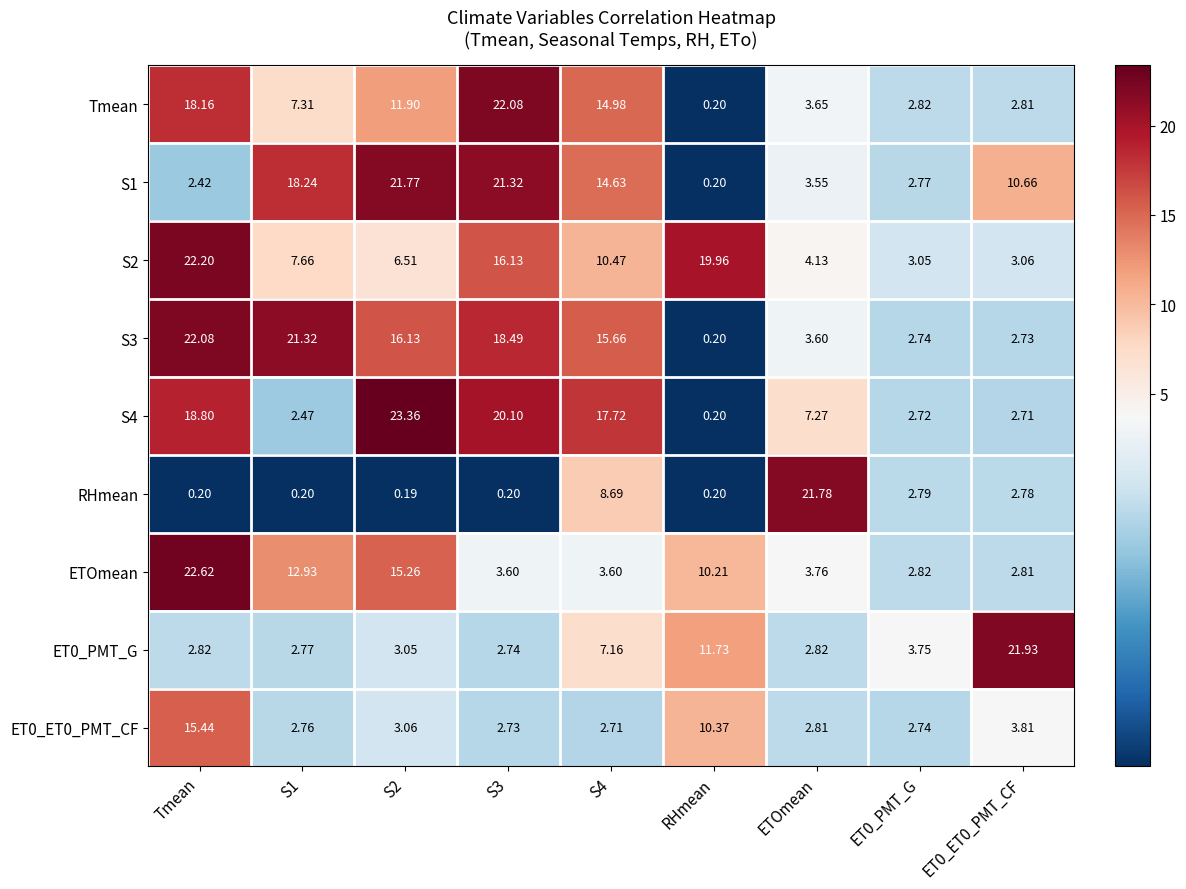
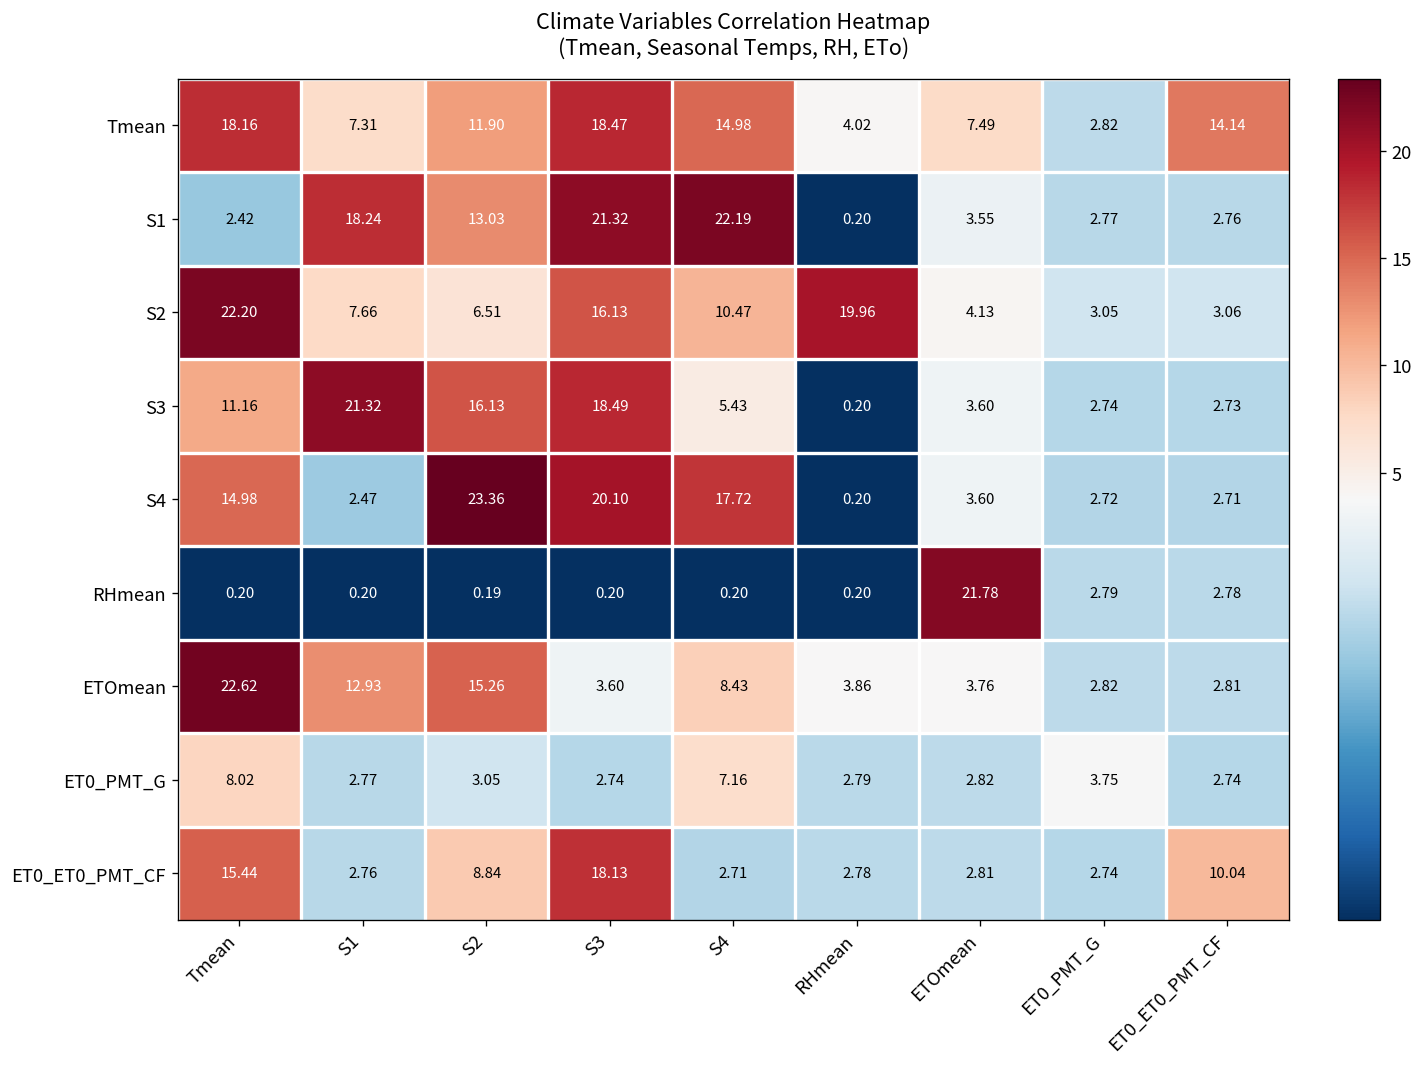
  {
    "Tmean": {
      "Tmean": 18.16,
      "S1": 7.31,
      "S2": 11.90,
-     "S3": 22.08,
+     "S3": 18.47,
      "S4": 14.98,
-     "RHmean": 0.20,
-     "ETOmean": 3.65,
+     "RHmean": 4.02,
+     "ETOmean": 7.49,
      "ET0_PMT_G": 2.82,
-     "ET0_ET0_PMT_CF": 2.81
+     "ET0_ET0_PMT_CF": 14.14
    },
    "S1": {
      "Tmean": 2.42,
      "S1": 18.24,
-     "S2": 21.77,
+     "S2": 13.03,
      "S3": 21.32,
-     "S4": 14.63,
+     "S4": 22.19,
      "RHmean": 0.20,
      "ETOmean": 3.55,
      "ET0_PMT_G": 2.77,
-     "ET0_ET0_PMT_CF": 10.66
+     "ET0_ET0_PMT_CF": 2.76
    },
    "S2": {
      "Tmean": 22.20,
      "S1": 7.66,
      "S2": 6.51,
      "S3": 16.13,
      "S4": 10.47,
      "RHmean": 19.96,
      "ETOmean": 4.13,
      "ET0_PMT_G": 3.05,
      "ET0_ET0_PMT_CF": 3.06
    },
    "S3": {
-     "Tmean": 22.08,
+     "Tmean": 11.16,
      "S1": 21.32,
      "S2": 16.13,
      "S3": 18.49,
-     "S4": 15.66,
+     "S4": 5.43,
      "RHmean": 0.20,
      "ETOmean": 3.60,
      "ET0_PMT_G": 2.74,
      "ET0_ET0_PMT_CF": 2.73
    },
    "S4": {
-     "Tmean": 18.80,
+     "Tmean": 14.98,
      "S1": 2.47,
      "S2": 23.36,
      "S3": 20.10,
      "S4": 17.72,
      "RHmean": 0.20,
-     "ETOmean": 7.27,
+     "ETOmean": 3.60,
      "ET0_PMT_G": 2.72,
      "ET0_ET0_PMT_CF": 2.71
    },
    "RHmean": {
      "Tmean": 0.20,
      "S1": 0.20,
      "S2": 0.19,
      "S3": 0.20,
-     "S4": 8.69,
+     "S4": 0.20,
      "RHmean": 0.20,
      "ETOmean": 21.78,
      "ET0_PMT_G": 2.79,
      "ET0_ET0_PMT_CF": 2.78
    },
    "ETOmean": {
      "Tmean": 22.62,
      "S1": 12.93,
      "S2": 15.26,
      "S3": 3.60,
-     "S4": 3.60,
-     "RHmean": 10.21,
+     "S4": 8.43,
+     "RHmean": 3.86,
      "ETOmean": 3.76,
      "ET0_PMT_G": 2.82,
      "ET0_ET0_PMT_CF": 2.81
    },
    "ET0_PMT_G": {
-     "Tmean": 2.82,
+     "Tmean": 8.02,
      "S1": 2.77,
      "S2": 3.05,
      "S3": 2.74,
      "S4": 7.16,
-     "RHmean": 11.73,
+     "RHmean": 2.79,
      "ETOmean": 2.82,
      "ET0_PMT_G": 3.75,
-     "ET0_ET0_PMT_CF": 21.93
+     "ET0_ET0_PMT_CF": 2.74
    },
    "ET0_ET0_PMT_CF": {
      "Tmean": 15.44,
      "S1": 2.76,
-     "S2": 3.06,
-     "S3": 2.73,
+     "S2": 8.84,
+     "S3": 18.13,
      "S4": 2.71,
-     "RHmean": 10.37,
+     "RHmean": 2.78,
      "ETOmean": 2.81,
      "ET0_PMT_G": 2.74,
-     "ET0_ET0_PMT_CF": 3.81
+     "ET0_ET0_PMT_CF": 10.04
    }
  }
